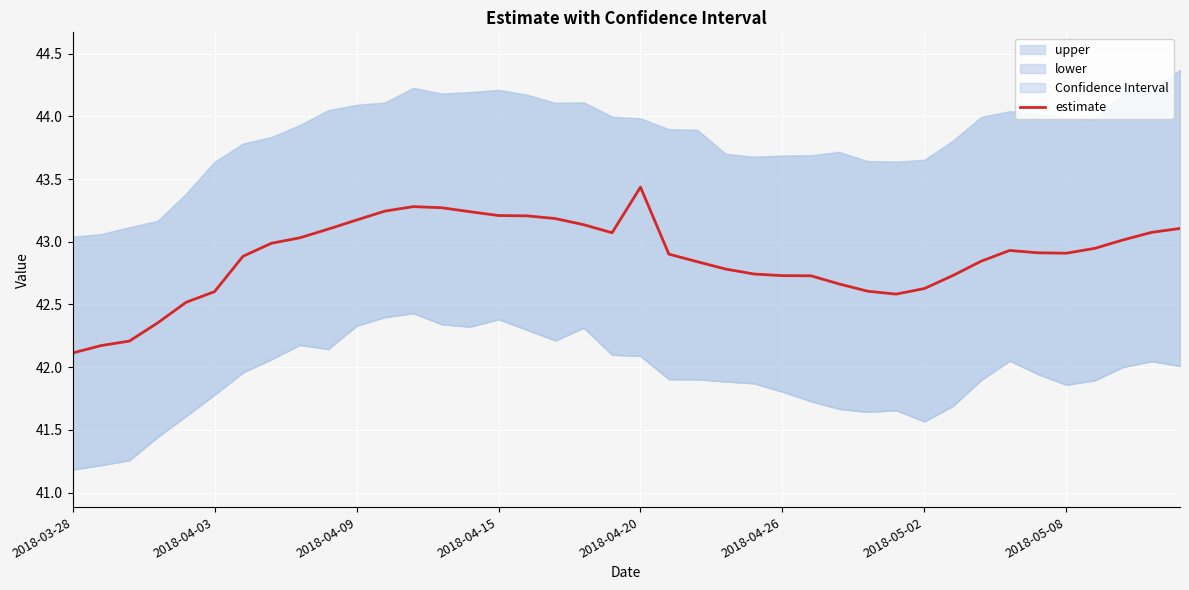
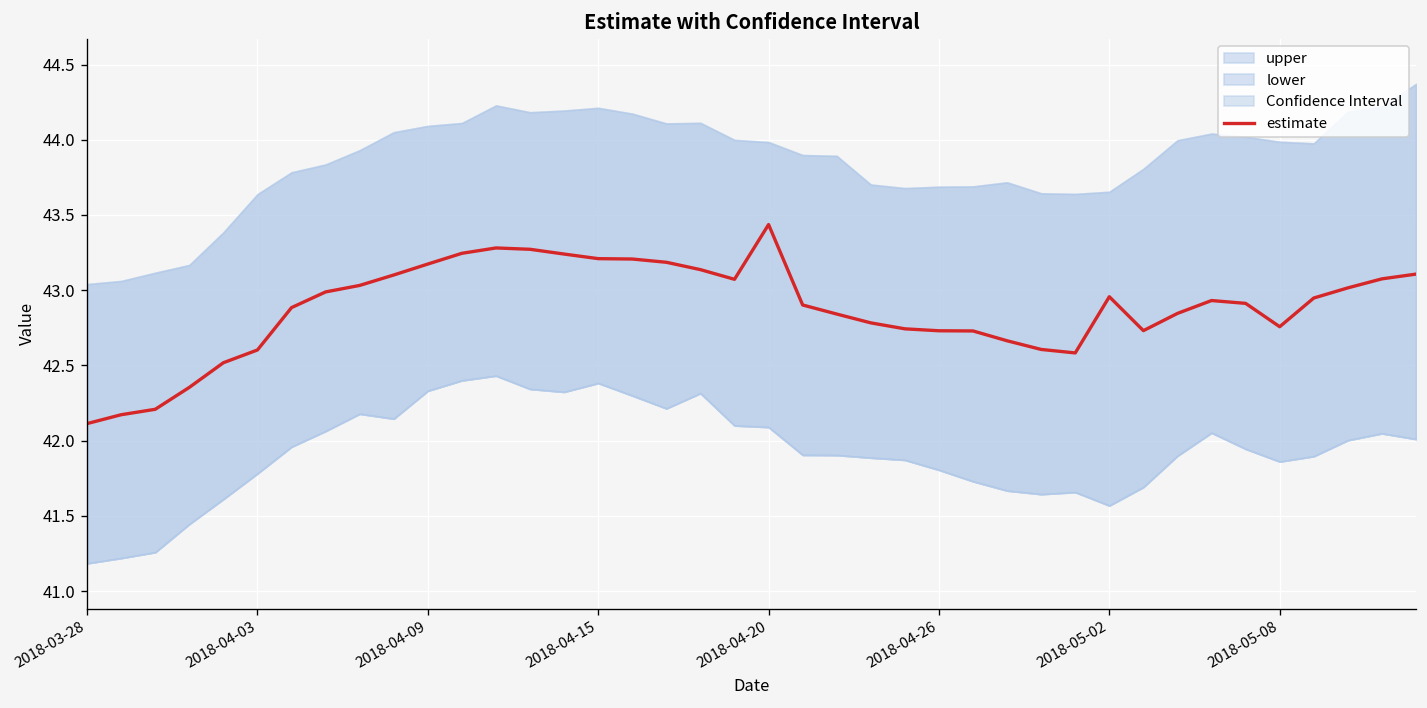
  {
    "estimate": {
      "2018-03-28": 42.11,
      "2018-04-03": 42.60,
      "2018-04-09": 43.17,
      "2018-04-15": 43.21,
      "2018-04-20": 43.44,
      "2018-04-26": 42.73,
-     "2018-05-02": 42.63,
-     "2018-05-08": 42.91
+     "2018-05-02": 42.96,
+     "2018-05-08": 42.76
    }
  }
